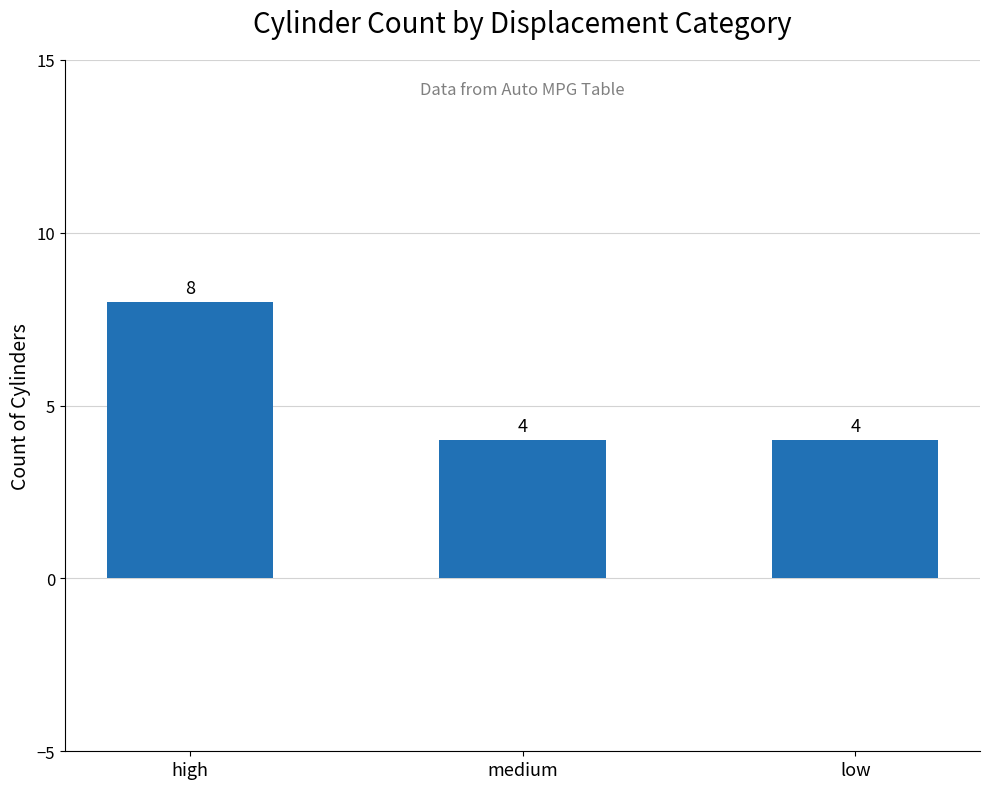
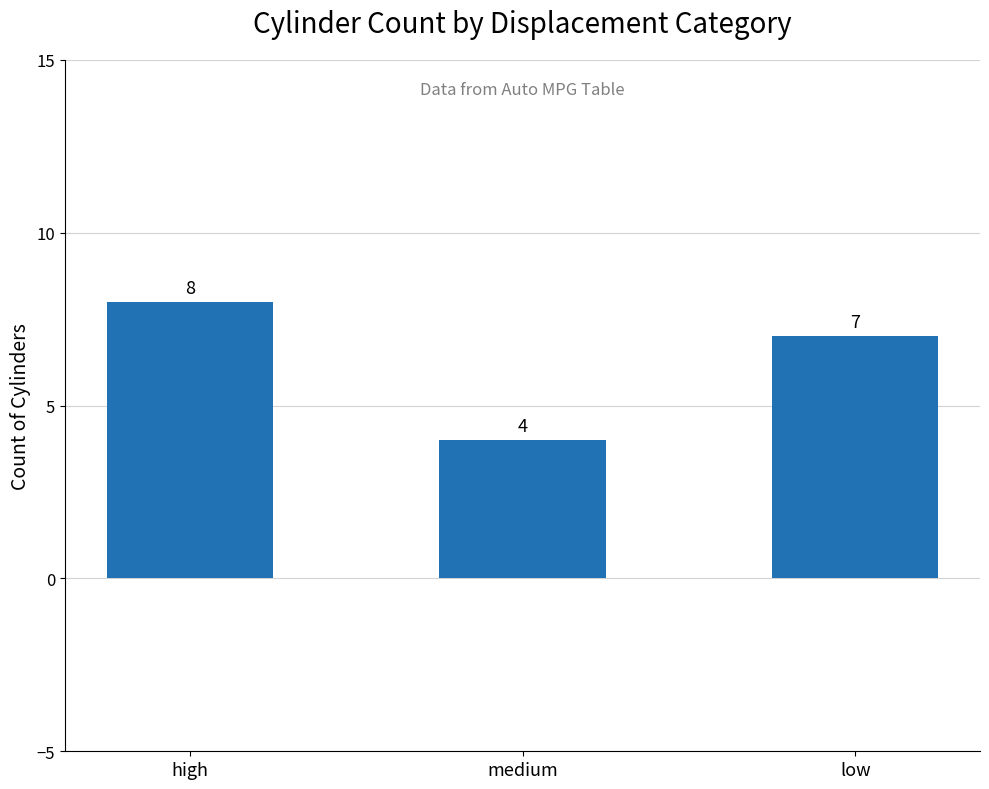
  {
    "high": 8,
    "medium": 4,
-   "low": 4
+   "low": 7
  }
